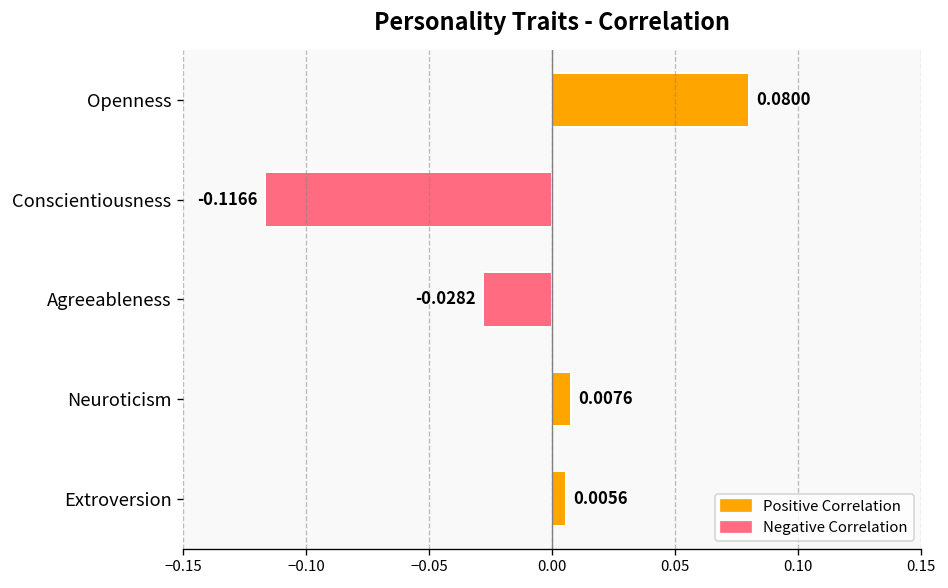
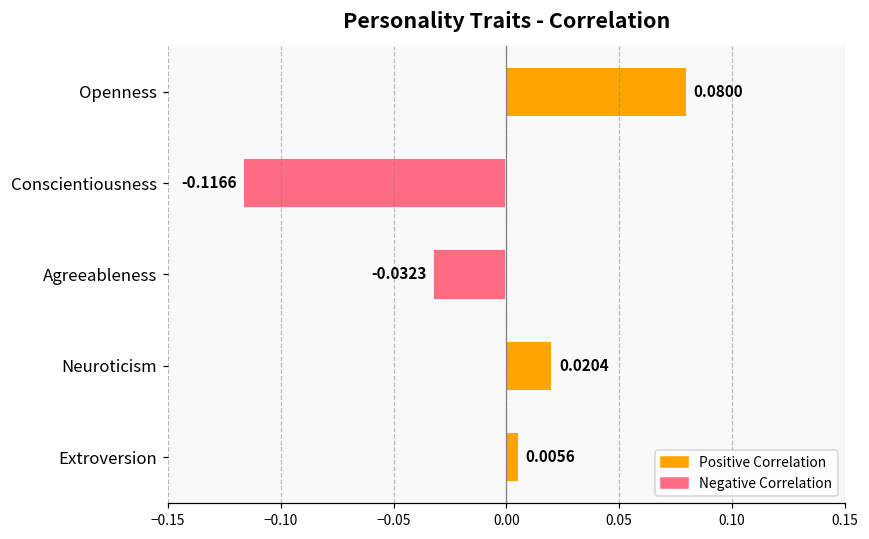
  {
    "Openness": 0.0800,
    "Conscientiousness": -0.1166,
-   "Agreeableness": -0.0282,
-   "Neuroticism": 0.0076,
+   "Agreeableness": -0.0323,
+   "Neuroticism": 0.0204,
    "Extroversion": 0.0056
  }
